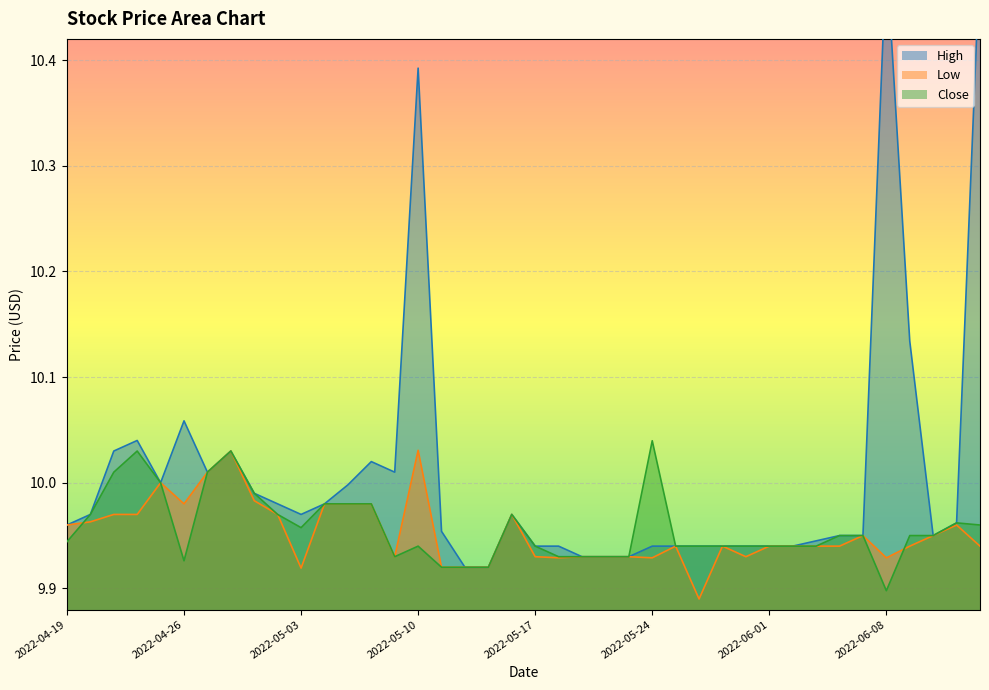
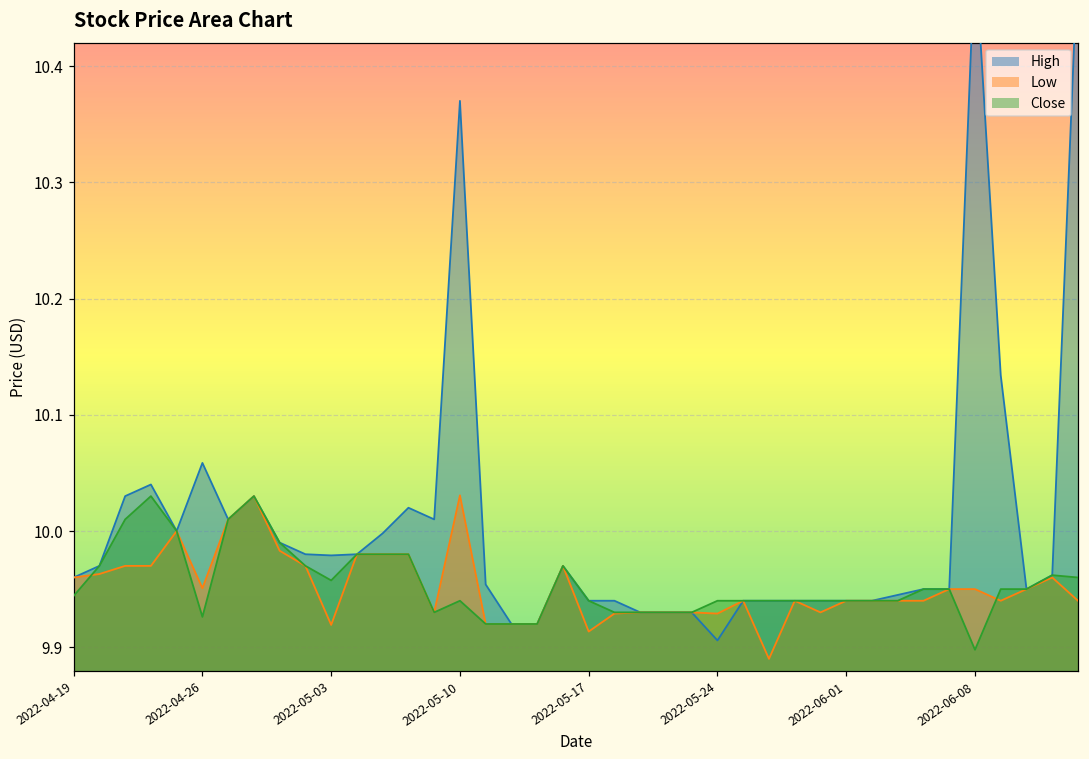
  {
    "High": {
      "2022-04-26": 10.059,
-     "2022-05-03": 9.970,
-     "2022-05-10": 10.392,
-     "2022-05-24": 9.940
+     "2022-05-03": 9.979,
+     "2022-05-10": 10.370,
+     "2022-05-24": 9.906
    },
    "Low": {
-     "2022-04-26": 9.980,
+     "2022-04-26": 9.951,
      "2022-05-03": 9.919,
      "2022-05-10": 10.031,
-     "2022-05-17": 9.930,
+     "2022-05-17": 9.914,
      "2022-05-24": 9.929,
-     "2022-06-08": 9.929
+     "2022-06-08": 9.950
    },
    "Close": {
      "2022-04-19": 9.944,
      "2022-04-26": 9.926,
      "2022-05-03": 9.957,
      "2022-05-10": 9.940,
-     "2022-05-24": 10.040,
+     "2022-05-24": 9.940,
      "2022-06-08": 9.898
    }
  }
